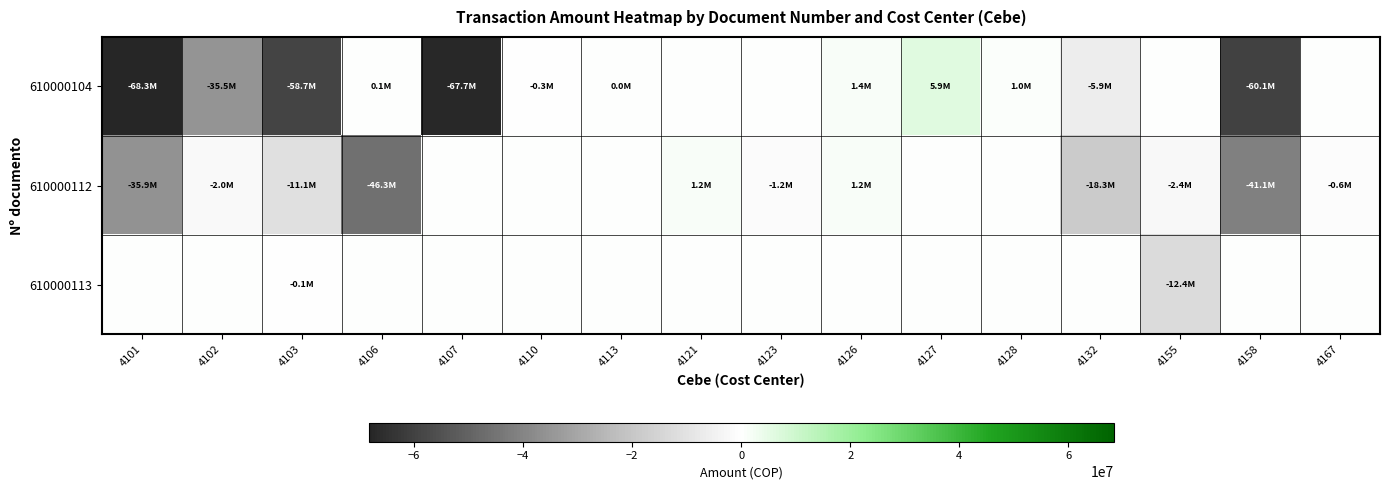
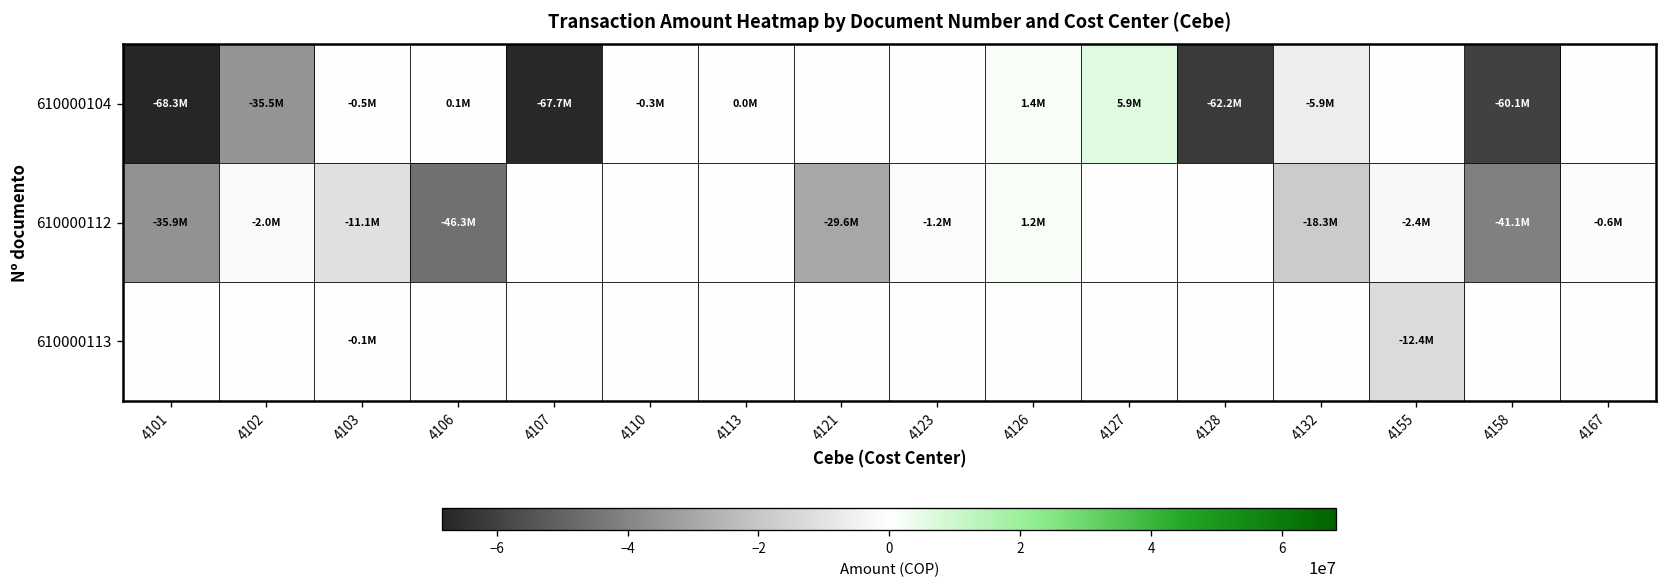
  {
    "610000104": {
      "4101": "-68.3M",
      "4102": "-35.5M",
-     "4103": "-58.7M",
+     "4103": "-0.5M",
      "4106": "0.1M",
      "4107": "-67.7M",
      "4110": "-0.3M",
      "4113": "0.0M",
      "4126": "1.4M",
      "4127": "5.9M",
-     "4128": "1.0M",
+     "4128": "-62.2M",
      "4132": "-5.9M",
      "4158": "-60.1M"
    },
    "610000112": {
      "4101": "-35.9M",
      "4102": "-2.0M",
      "4103": "-11.1M",
      "4106": "-46.3M",
-     "4121": "1.2M",
+     "4121": "-29.6M",
      "4123": "-1.2M",
      "4126": "1.2M",
      "4132": "-18.3M",
      "4155": "-2.4M",
      "4158": "-41.1M",
      "4167": "-0.6M"
    },
    "610000113": {
      "4103": "-0.1M",
      "4155": "-12.4M"
    }
  }
